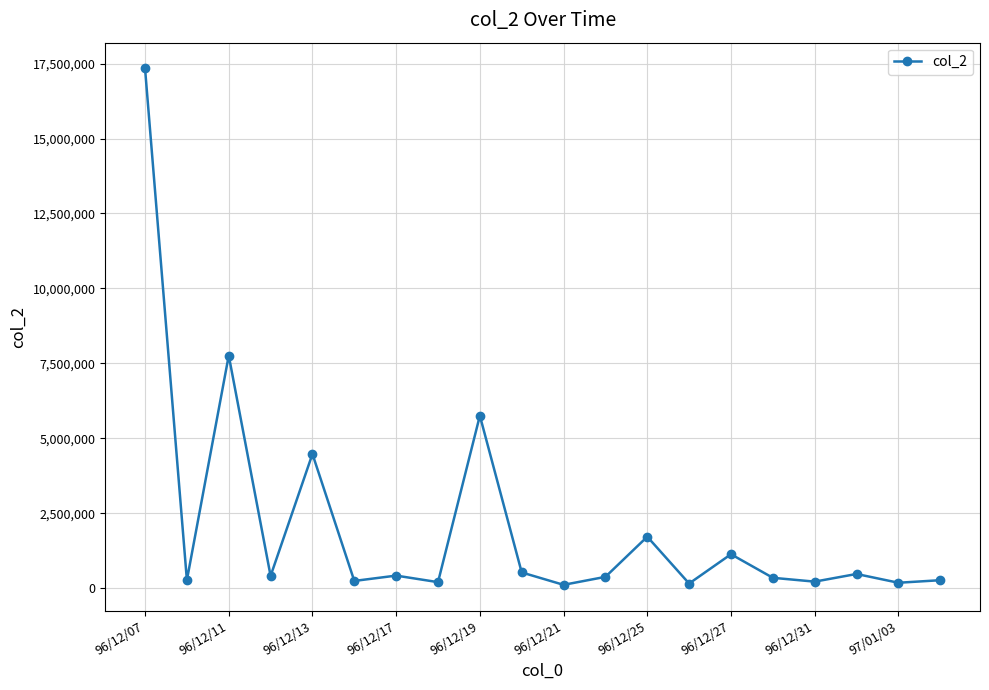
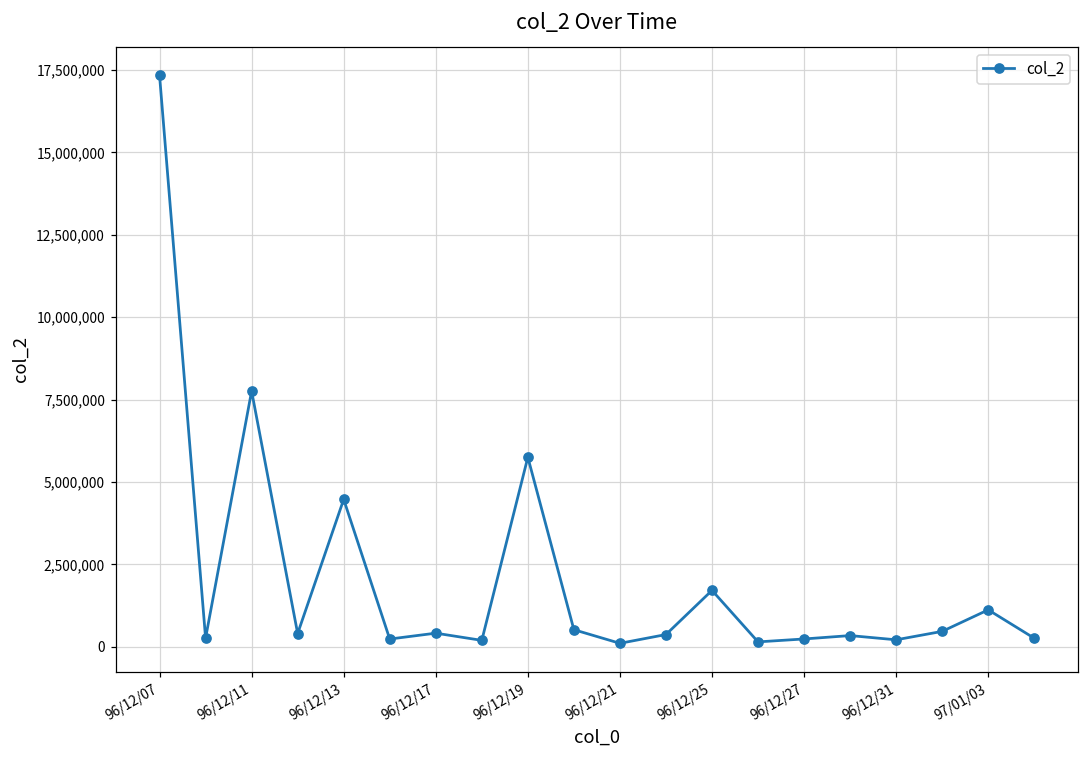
  {
    "96/12/07": "17,300,000",
    "96/12/11": "7,800,000",
    "96/12/13": "4,500,000",
    "96/12/17": "400,000",
    "96/12/19": "5,800,000",
    "96/12/21": "100,000",
    "96/12/25": "1,700,000",
-   "96/12/27": "1,100,000",
+   "96/12/27": "200,000",
    "96/12/31": "200,000",
-   "97/01/03": "200,000"
+   "97/01/03": "1,100,000"
  }
